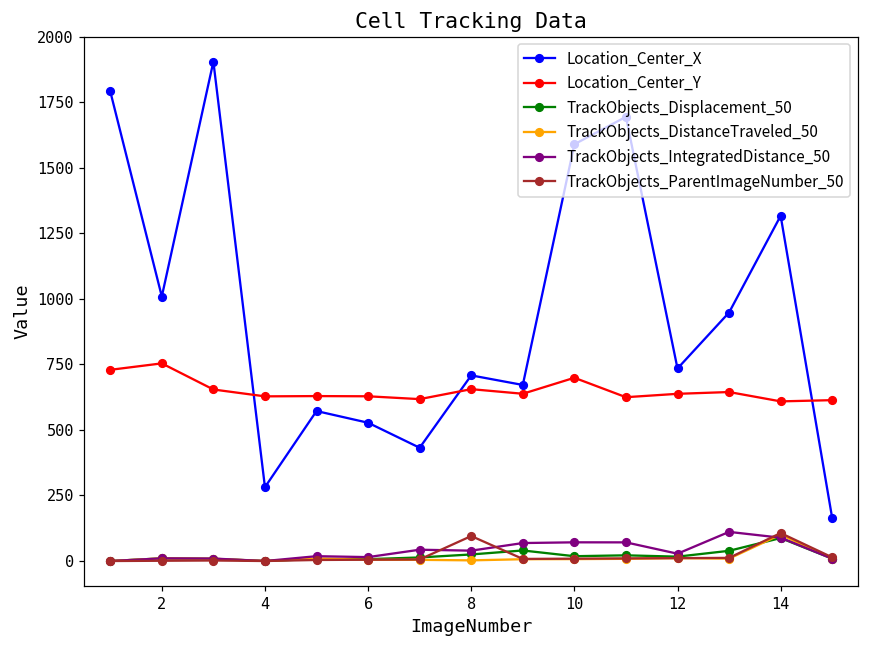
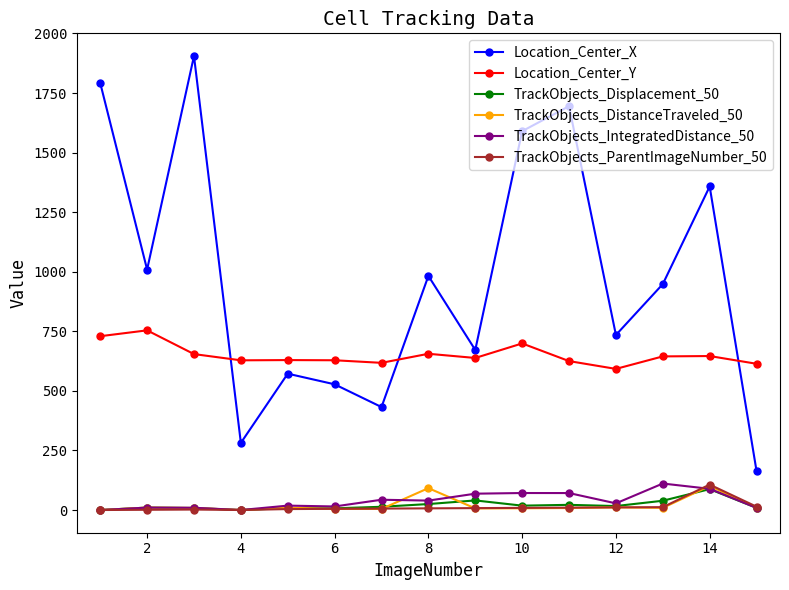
  {
    "Location_Center_X": {
      "2": 1010,
      "4": 280,
      "6": 530,
-     "8": 710,
+     "8": 980,
      "12": 730,
-     "14": 1320
+     "14": 1360
    },
    "Location_Center_Y": {
      "2": 750,
      "4": 630,
      "6": 630,
      "8": 660,
      "10": 700,
-     "12": 640,
-     "14": 610
+     "12": 590,
+     "14": 650
    },
    "TrackObjects_Displacement_50": {
      "8": 30
    },
    "TrackObjects_DistanceTraveled_50": {
-     "8": 0
+     "8": 90
    },
    "TrackObjects_IntegratedDistance_50": {
      "8": 40,
      "10": 70,
      "12": 30
    },
    "TrackObjects_ParentImageNumber_50": {
-     "8": 100
+     "8": 10
    }
  }
